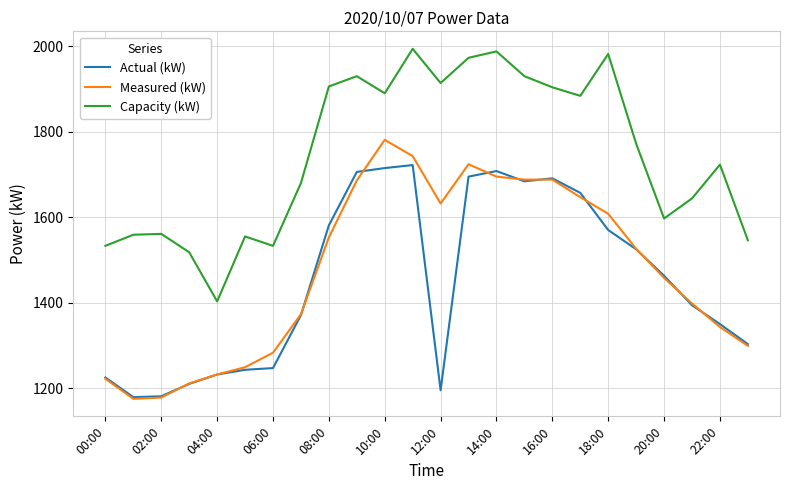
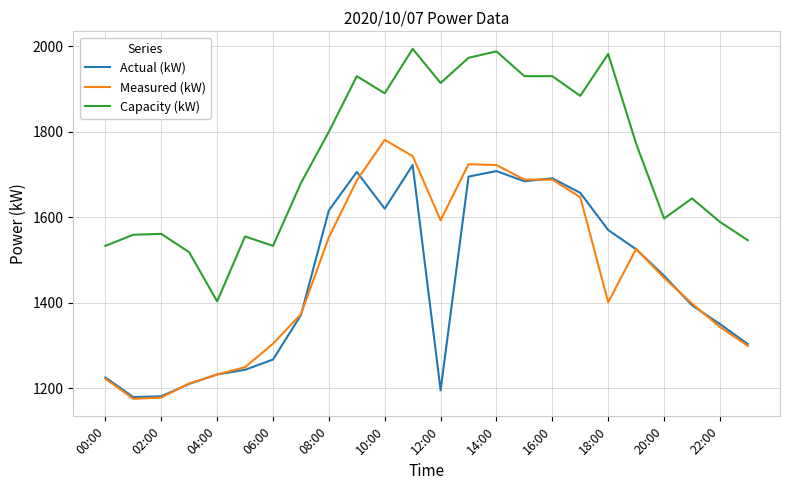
  {
    "Actual (kW)": {
-     "06:00": 1250,
-     "08:00": 1580,
-     "10:00": 1720,
+     "06:00": 1270,
+     "08:00": 1620,
+     "10:00": 1620,
      "12:00": 1200,
      "14:00": 1710,
      "18:00": 1570,
      "22:00": 1350
    },
    "Measured (kW)": {
-     "06:00": 1280,
+     "06:00": 1300,
      "08:00": 1550,
      "10:00": 1780,
-     "12:00": 1630,
-     "14:00": 1700,
-     "18:00": 1610,
+     "12:00": 1590,
+     "14:00": 1720,
+     "18:00": 1400,
      "22:00": 1340
    },
    "Capacity (kW)": {
      "00:00": 1530,
      "02:00": 1560,
      "04:00": 1400,
      "06:00": 1530,
-     "08:00": 1910,
+     "08:00": 1800,
      "10:00": 1890,
      "12:00": 1910,
      "14:00": 1990,
-     "16:00": 1900,
+     "16:00": 1930,
      "18:00": 1980,
      "20:00": 1600,
-     "22:00": 1720
+     "22:00": 1590
    }
  }
